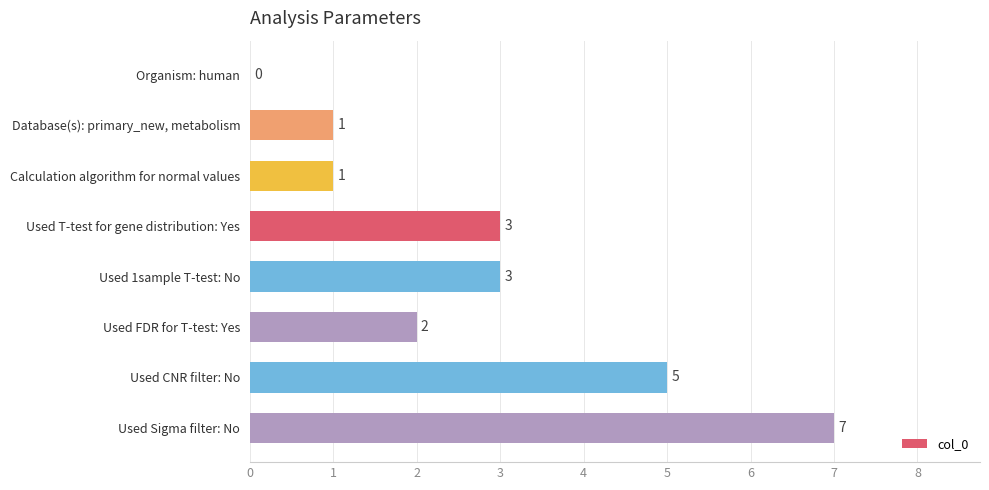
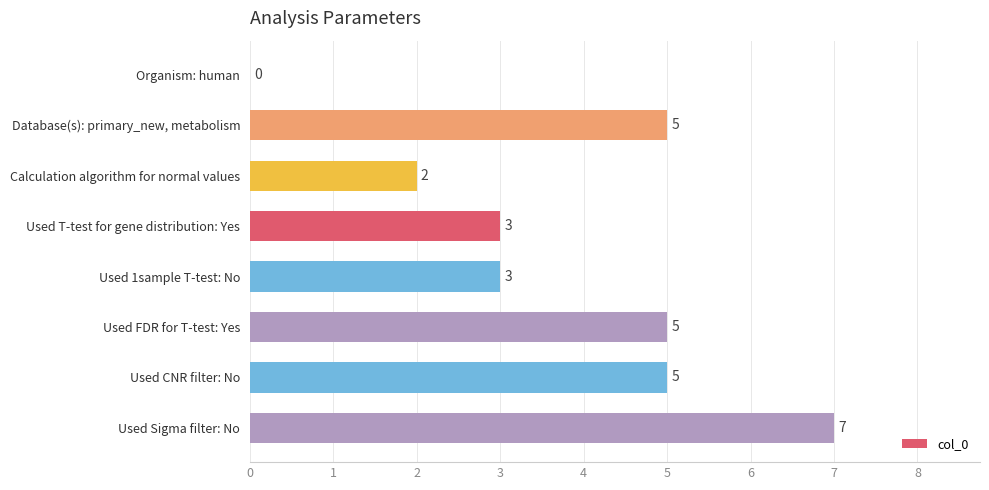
  {
    "Organism: human": 0,
-   "Database(s): primary_new, metabolism": 1,
-   "Calculation algorithm for normal values": 1,
+   "Database(s): primary_new, metabolism": 5,
+   "Calculation algorithm for normal values": 2,
    "Used T-test for gene distribution: Yes": 3,
    "Used 1sample T-test: No": 3,
-   "Used FDR for T-test: Yes": 2,
+   "Used FDR for T-test: Yes": 5,
    "Used CNR filter: No": 5,
    "Used Sigma filter: No": 7
  }
